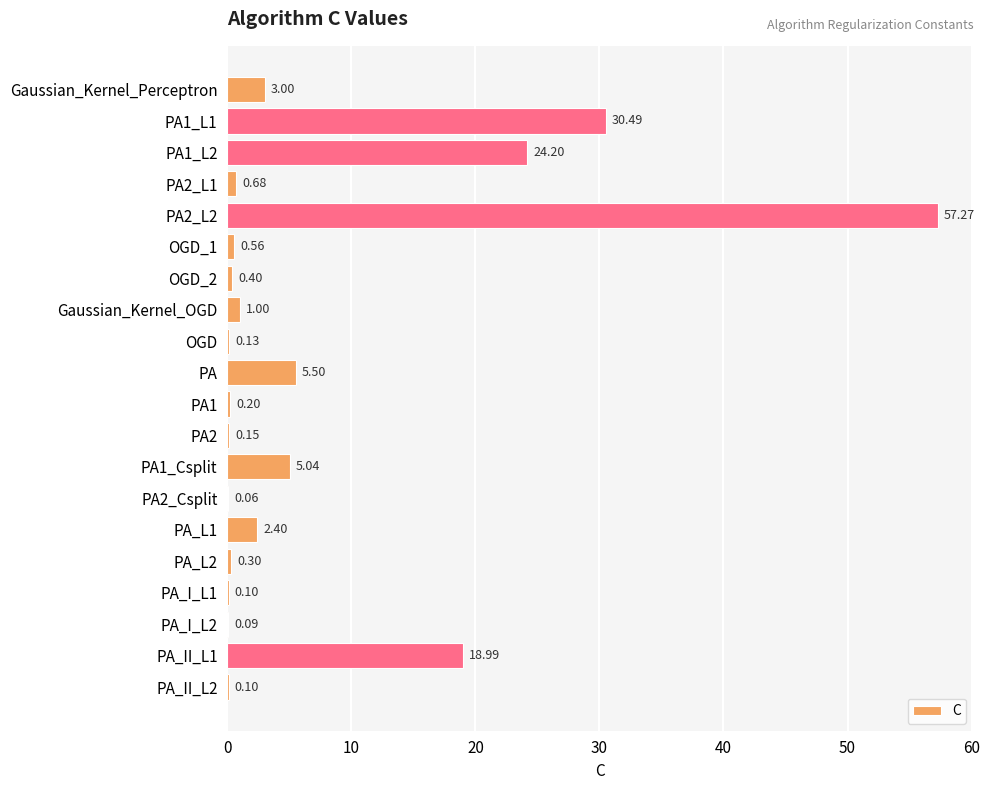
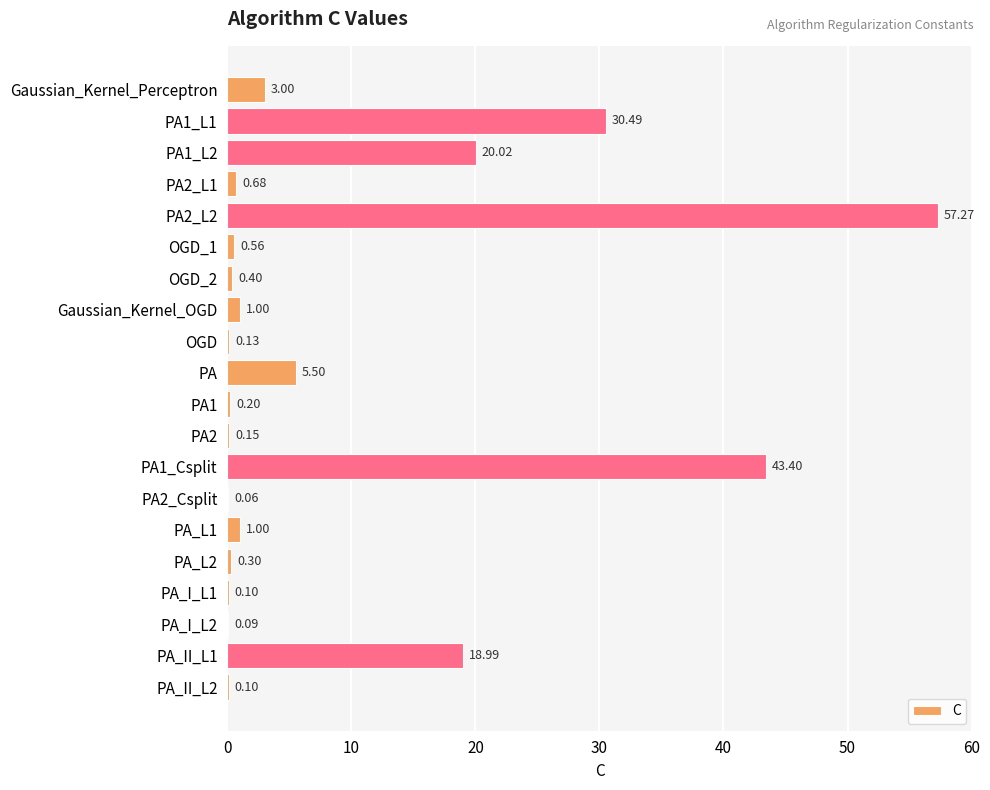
  {
    "Gaussian_Kernel_Perceptron": 3.00,
    "PA1_L1": 30.49,
-   "PA1_L2": 24.20,
+   "PA1_L2": 20.02,
    "PA2_L1": 0.68,
    "PA2_L2": 57.27,
    "OGD_1": 0.56,
    "OGD_2": 0.40,
    "Gaussian_Kernel_OGD": 1.00,
    "OGD": 0.13,
    "PA": 5.50,
    "PA1": 0.20,
    "PA2": 0.15,
-   "PA1_Csplit": 5.04,
+   "PA1_Csplit": 43.40,
    "PA2_Csplit": 0.06,
-   "PA_L1": 2.40,
+   "PA_L1": 1.00,
    "PA_L2": 0.30,
    "PA_I_L1": 0.10,
    "PA_I_L2": 0.09,
    "PA_II_L1": 18.99,
    "PA_II_L2": 0.10
  }
